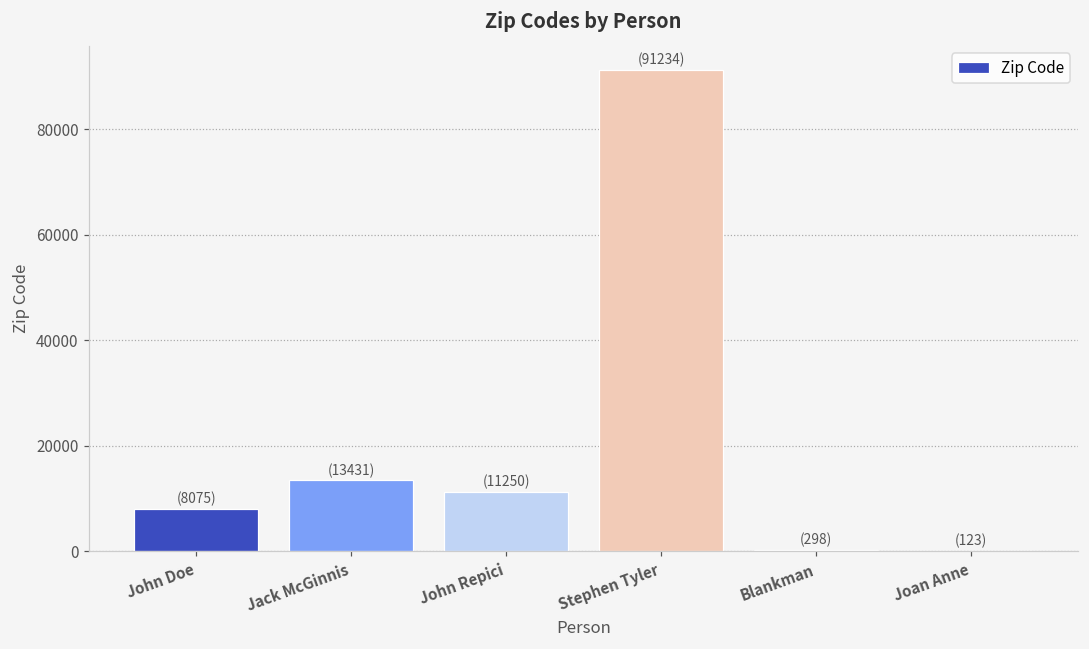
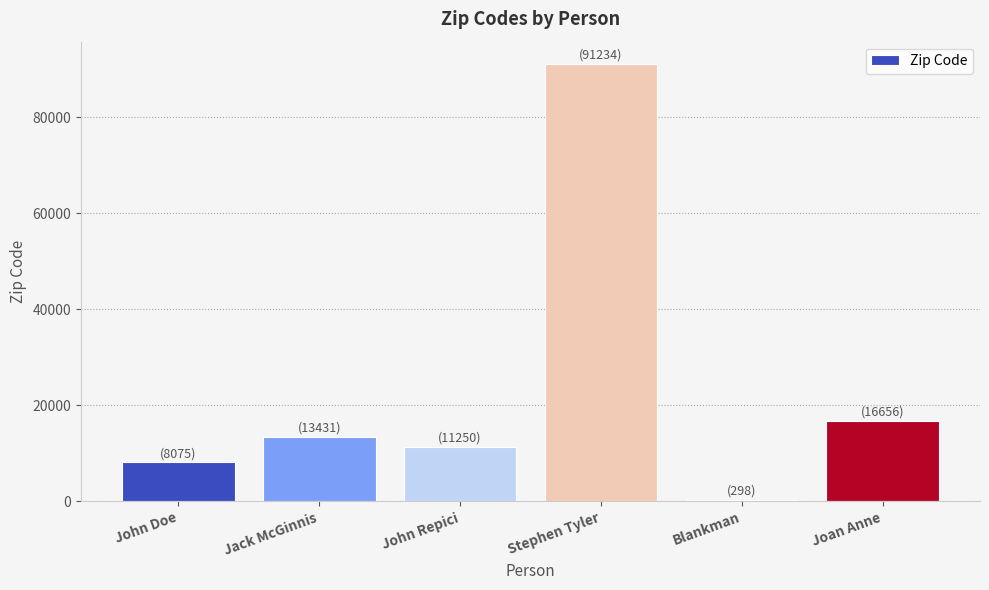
  {
    "John Doe": "(8075)",
    "Jack McGinnis": "(13431)",
    "John Repici": "(11250)",
    "Stephen Tyler": "(91234)",
    "Blankman": "(298)",
-   "Joan Anne": "(123)"
+   "Joan Anne": "(16656)"
  }
